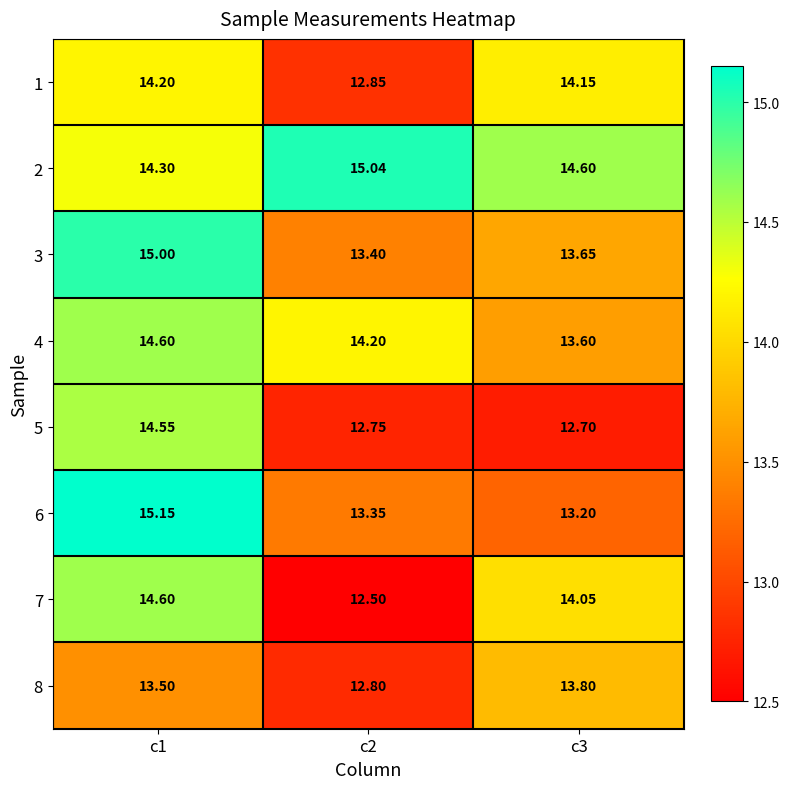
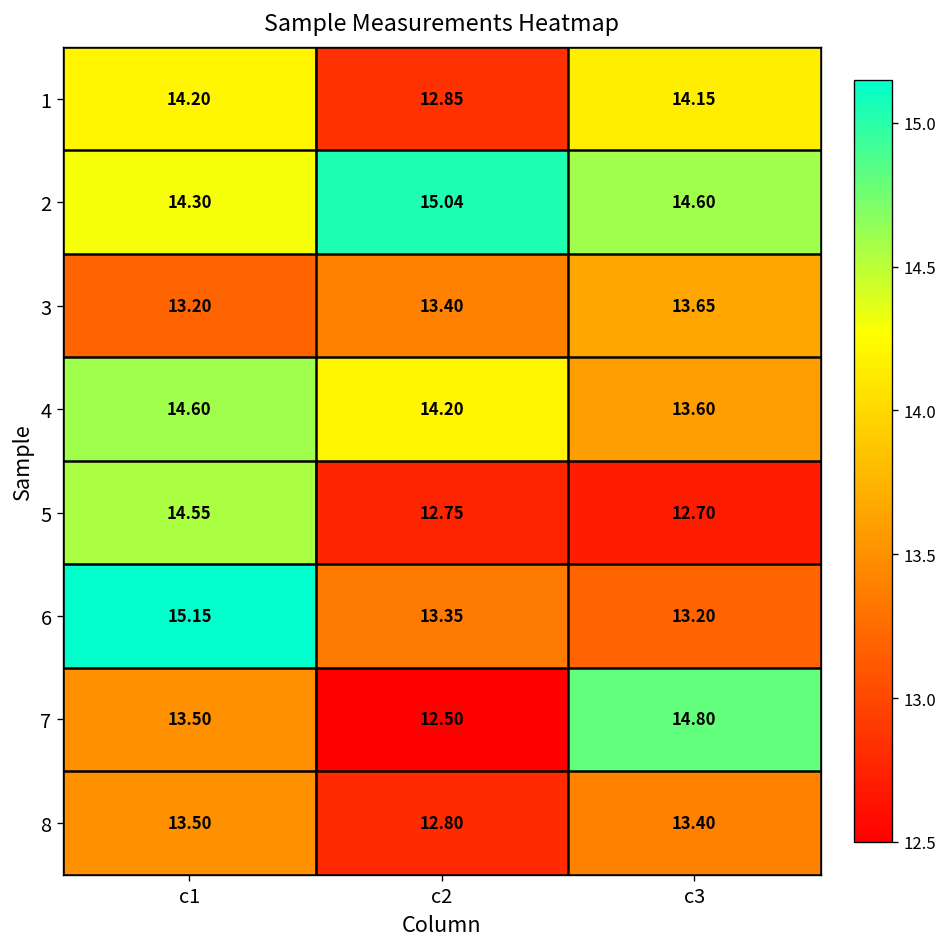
  {
    "1": {
      "c1": 14.20,
      "c2": 12.85,
      "c3": 14.15
    },
    "2": {
      "c1": 14.30,
      "c2": 15.04,
      "c3": 14.60
    },
    "3": {
-     "c1": 15.00,
+     "c1": 13.20,
      "c2": 13.40,
      "c3": 13.65
    },
    "4": {
      "c1": 14.60,
      "c2": 14.20,
      "c3": 13.60
    },
    "5": {
      "c1": 14.55,
      "c2": 12.75,
      "c3": 12.70
    },
    "6": {
      "c1": 15.15,
      "c2": 13.35,
      "c3": 13.20
    },
    "7": {
-     "c1": 14.60,
+     "c1": 13.50,
      "c2": 12.50,
-     "c3": 14.05
+     "c3": 14.80
    },
    "8": {
      "c1": 13.50,
      "c2": 12.80,
-     "c3": 13.80
+     "c3": 13.40
    }
  }
